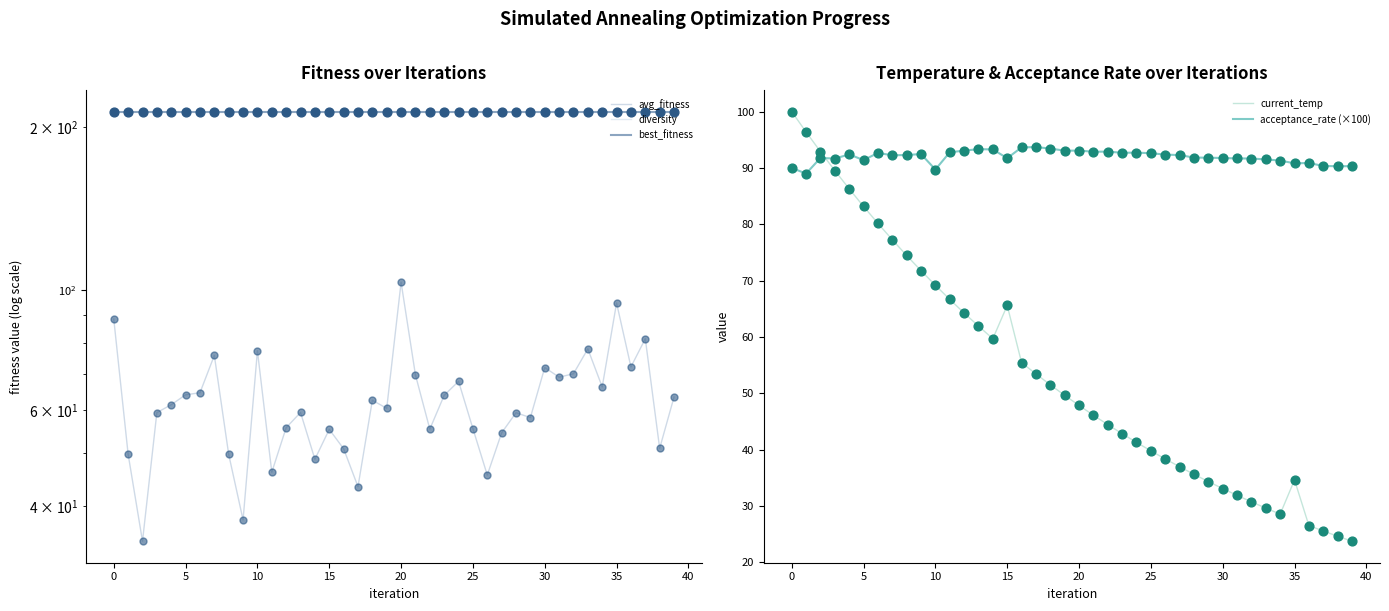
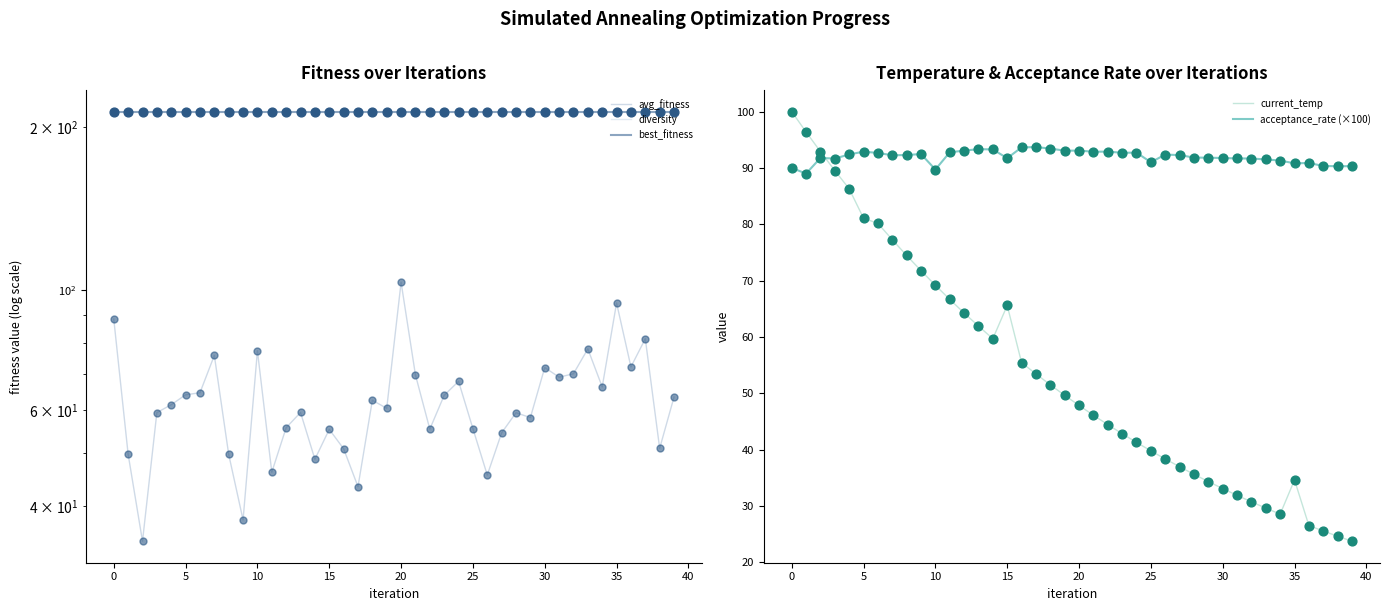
  {
    "Temperature & Acceptance Rate over Iterations": {
      "current_temp": {
        "0": 100,
-       "5": 83,
+       "5": 81,
        "10": 69,
        "15": 66,
        "20": 48,
        "25": 40,
        "30": 33,
        "35": 35
      },
      "acceptance_rate (×100)": {
        "0": 90,
-       "5": 91,
+       "5": 93,
        "10": 90,
        "15": 92,
        "20": 93,
-       "25": 93,
+       "25": 91,
        "30": 92,
        "35": 91
      }
    }
  }
